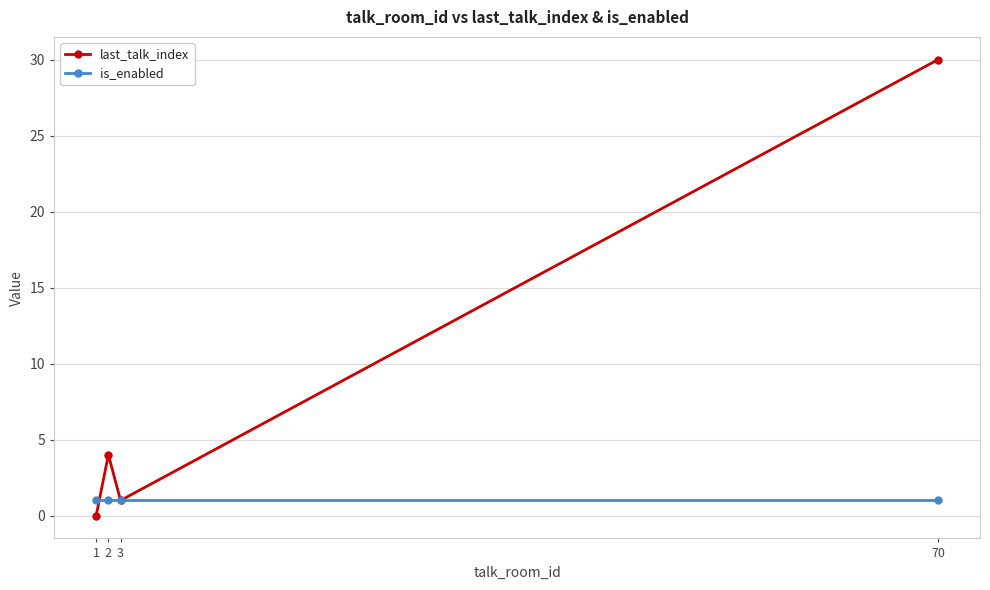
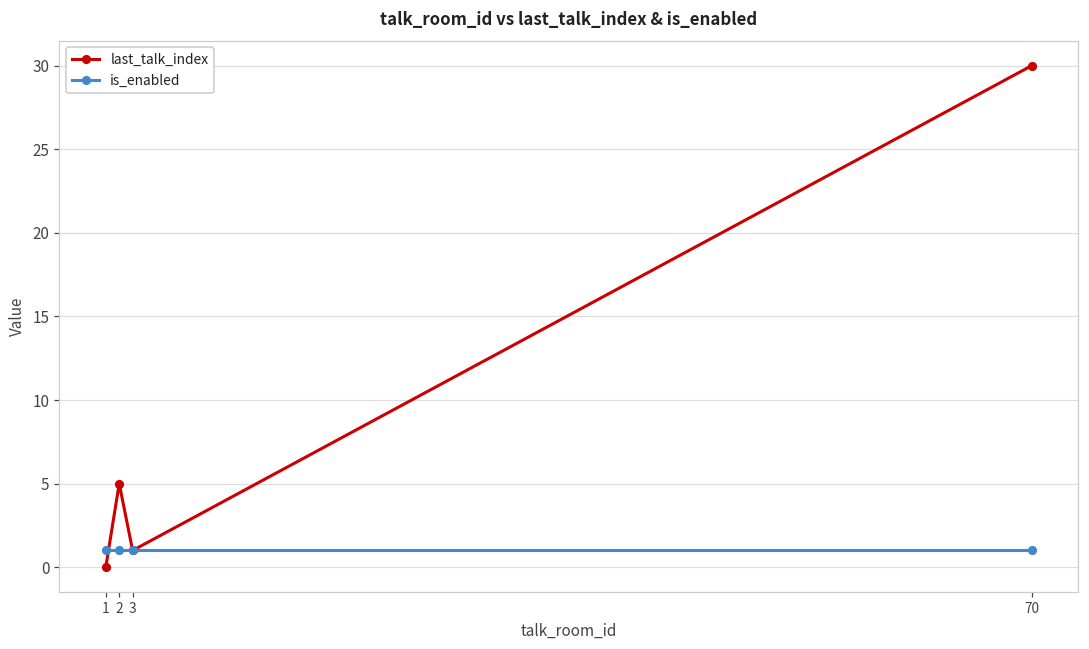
  {
    "last_talk_index": {
      "1": 0,
-     "2": 4,
+     "2": 5,
      "70": 30
    },
    "is_enabled": {
      "1": 1,
      "2": 1,
      "70": 1
    }
  }
